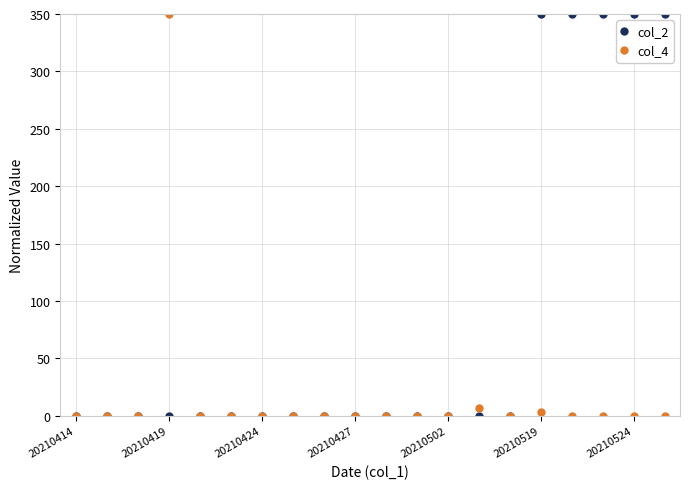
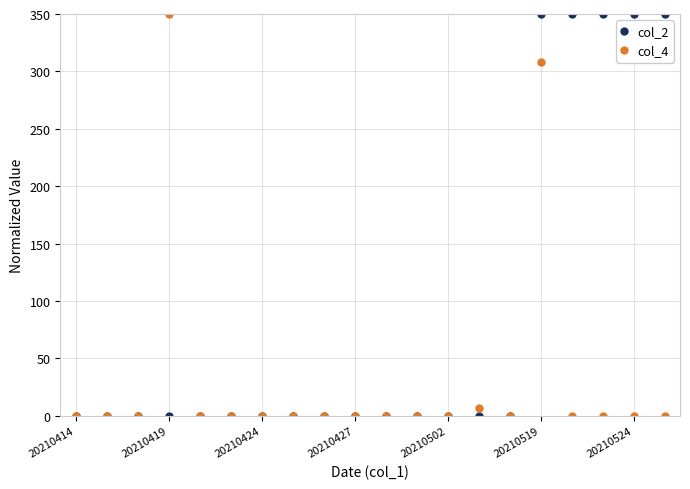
  {
    "col_2": {
      "20210419": 0,
      "20210519": 350,
      "20210524": 350
    },
    "col_4": {
      "20210419": 350,
-     "20210519": 3,
+     "20210519": 308,
      "20210524": 0
    }
  }
